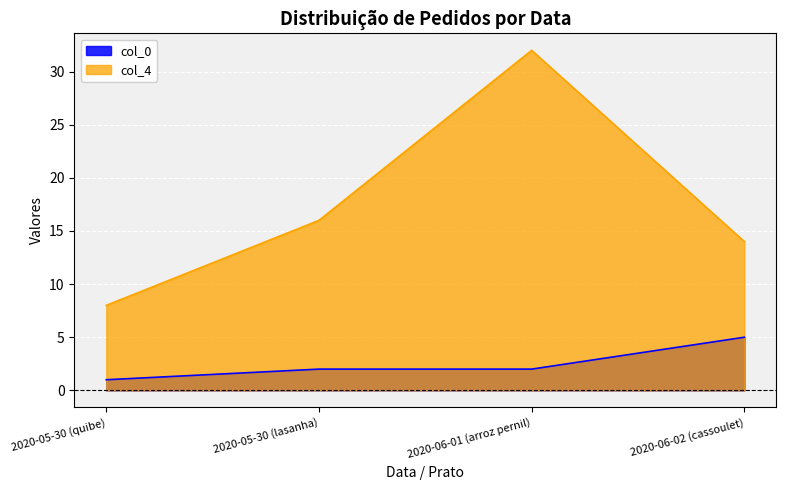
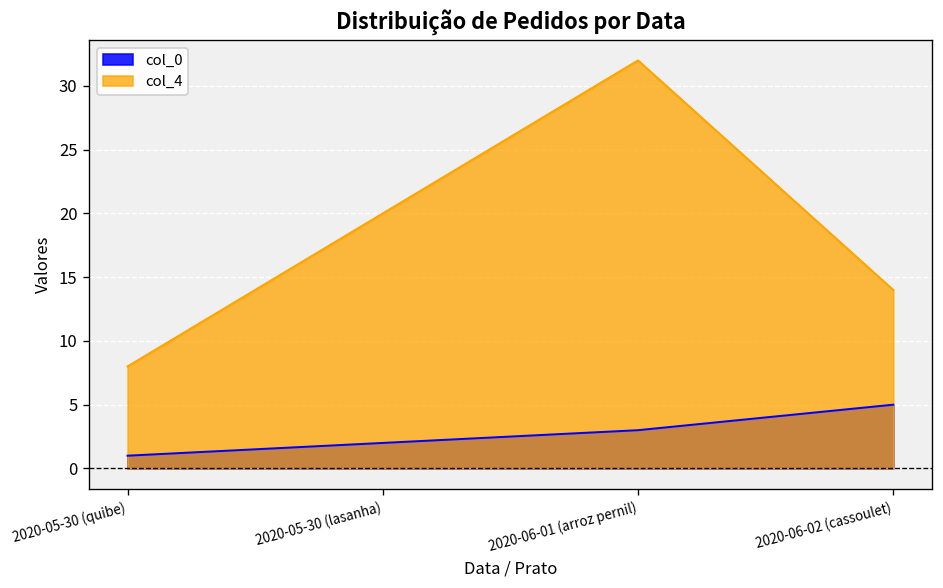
  {
    "col_0": {
      "2020-05-30 (quibe)": 1,
      "2020-05-30 (lasanha)": 2,
-     "2020-06-01 (arroz pernil)": 2,
+     "2020-06-01 (arroz pernil)": 3,
      "2020-06-02 (cassoulet)": 5
    },
    "col_4": {
      "2020-05-30 (quibe)": 8,
-     "2020-05-30 (lasanha)": 16,
+     "2020-05-30 (lasanha)": 20,
      "2020-06-01 (arroz pernil)": 32,
      "2020-06-02 (cassoulet)": 14
    }
  }
